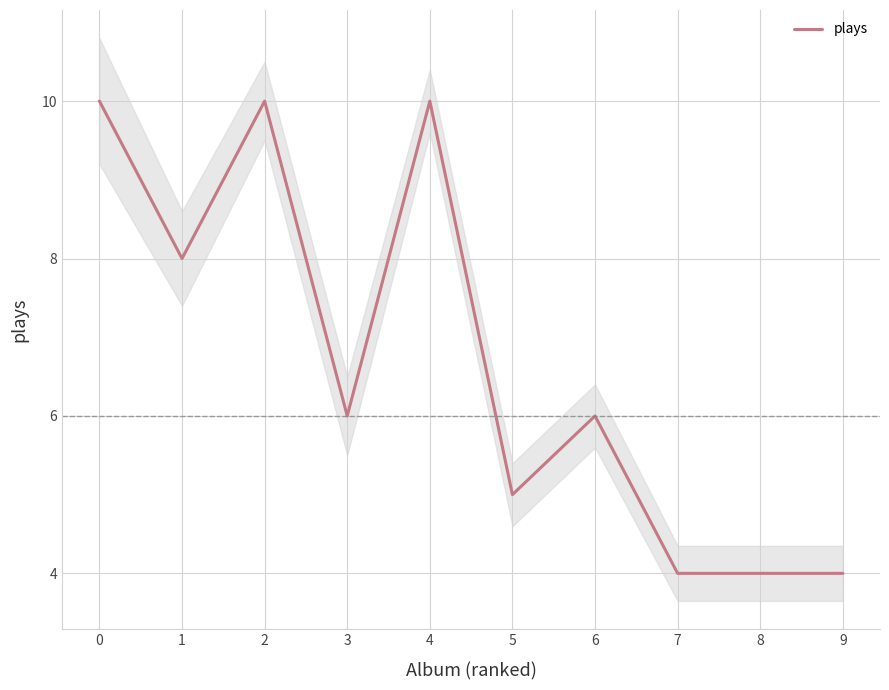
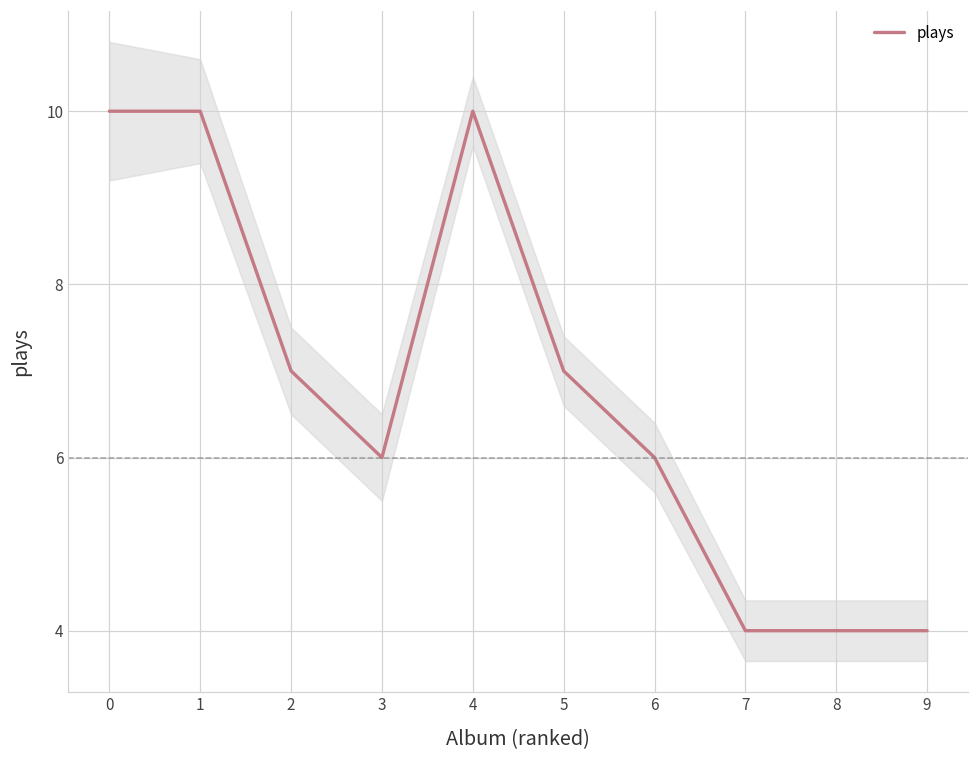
  {
    "plays": {
      "0": 10,
-     "1": 8,
-     "2": 10,
+     "1": 10,
+     "2": 7,
      "3": 6,
      "4": 10,
-     "5": 5,
+     "5": 7,
      "6": 6,
      "7": 4,
      "8": 4,
      "9": 4
    }
  }
